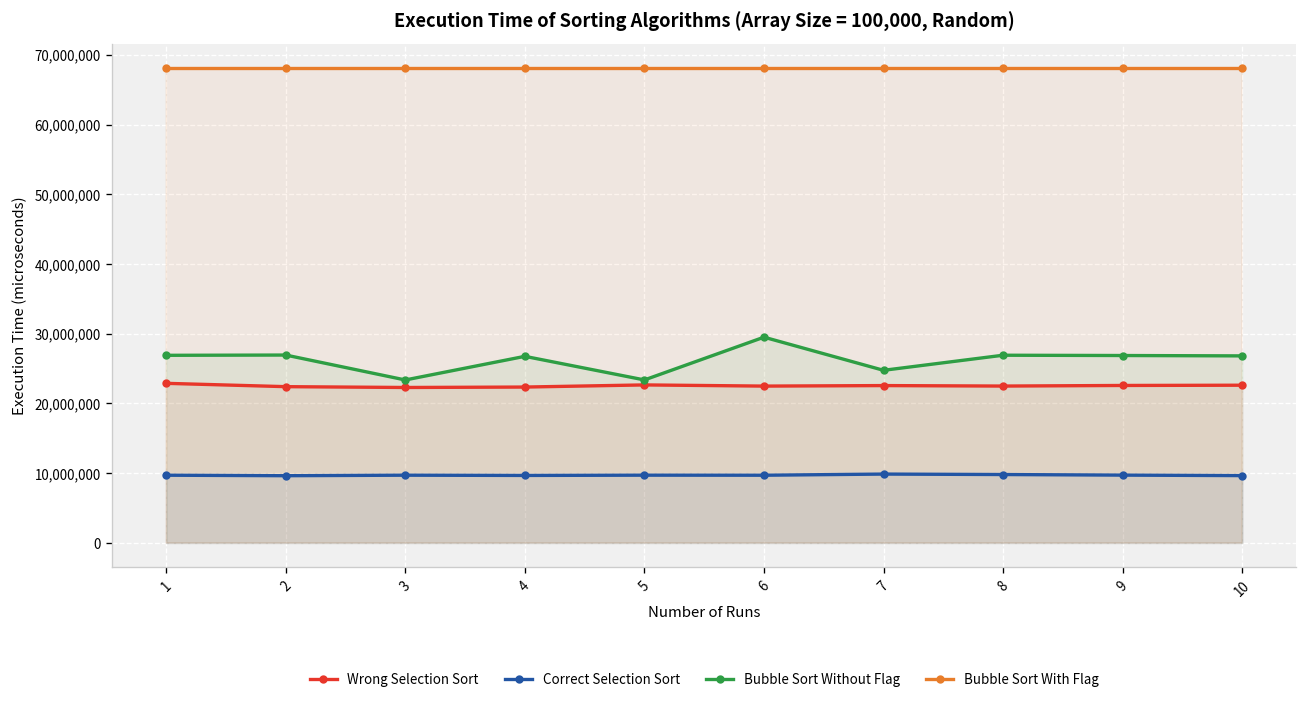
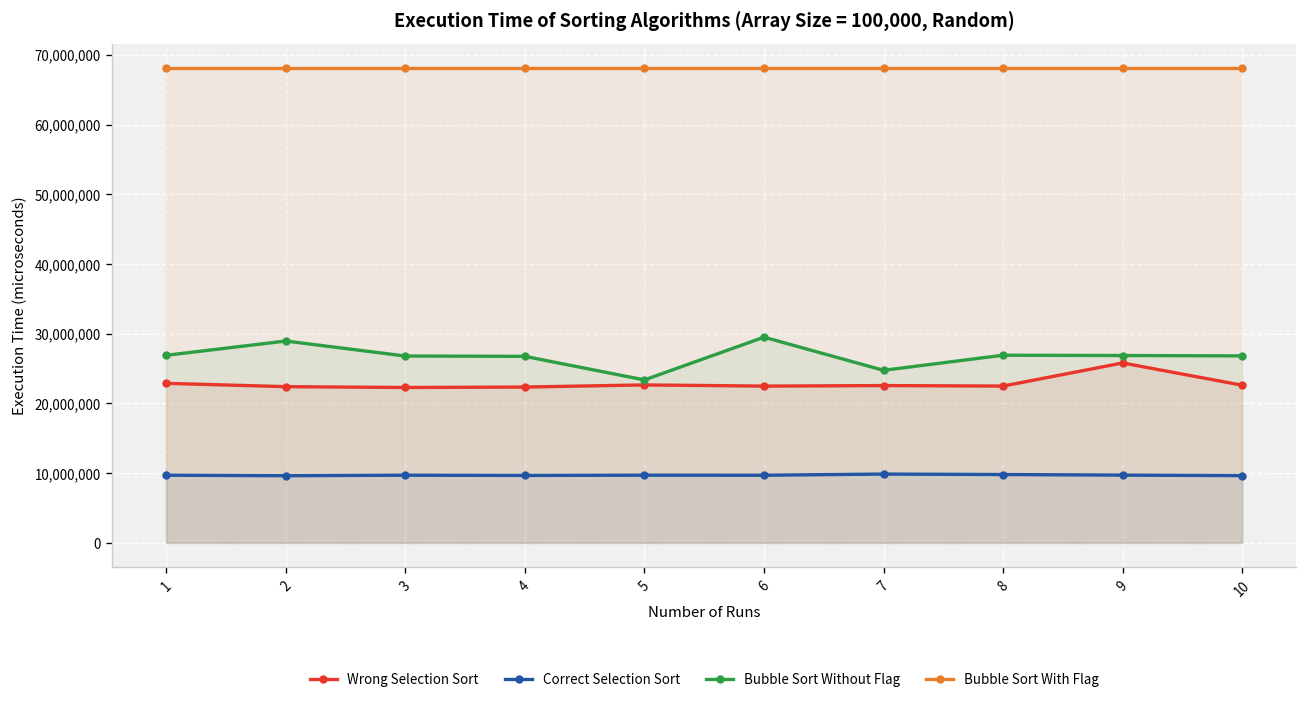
  {
    "Wrong Selection Sort": {
      "1": "23,000,000",
      "2": "22,000,000",
      "3": "22,000,000",
      "4": "22,000,000",
      "5": "23,000,000",
      "6": "22,000,000",
      "7": "23,000,000",
      "8": "22,000,000",
-     "9": "23,000,000",
+     "9": "26,000,000",
      "10": "23,000,000"
    },
    "Correct Selection Sort": {
      "1": "10,000,000",
      "2": "10,000,000",
      "3": "10,000,000",
      "4": "10,000,000",
      "5": "10,000,000",
      "6": "10,000,000",
      "7": "10,000,000",
      "8": "10,000,000",
      "9": "10,000,000",
      "10": "10,000,000"
    },
    "Bubble Sort Without Flag": {
      "1": "27,000,000",
-     "2": "27,000,000",
-     "3": "23,000,000",
+     "2": "29,000,000",
+     "3": "27,000,000",
      "4": "27,000,000",
      "5": "23,000,000",
      "6": "30,000,000",
      "7": "25,000,000",
      "8": "27,000,000",
      "9": "27,000,000",
      "10": "27,000,000"
    },
    "Bubble Sort With Flag": {
      "1": "68,000,000",
      "2": "68,000,000",
      "3": "68,000,000",
      "4": "68,000,000",
      "5": "68,000,000",
      "6": "68,000,000",
      "7": "68,000,000",
      "8": "68,000,000",
      "9": "68,000,000",
      "10": "68,000,000"
    }
  }
